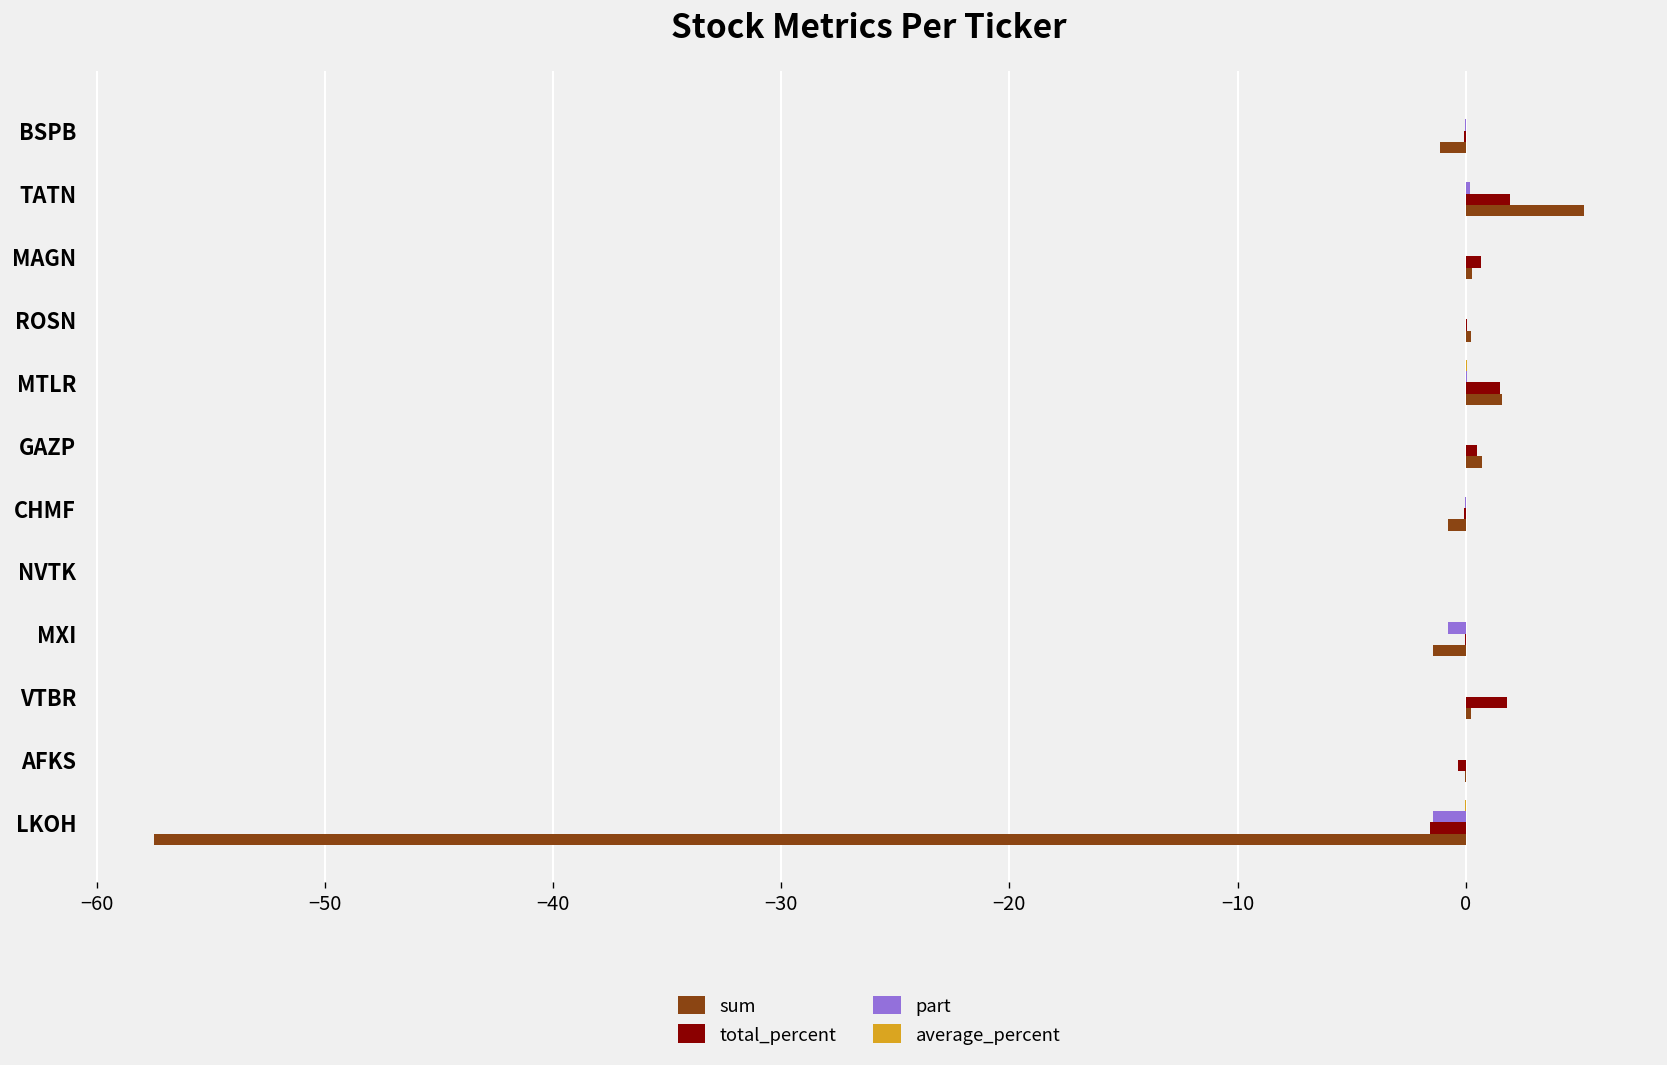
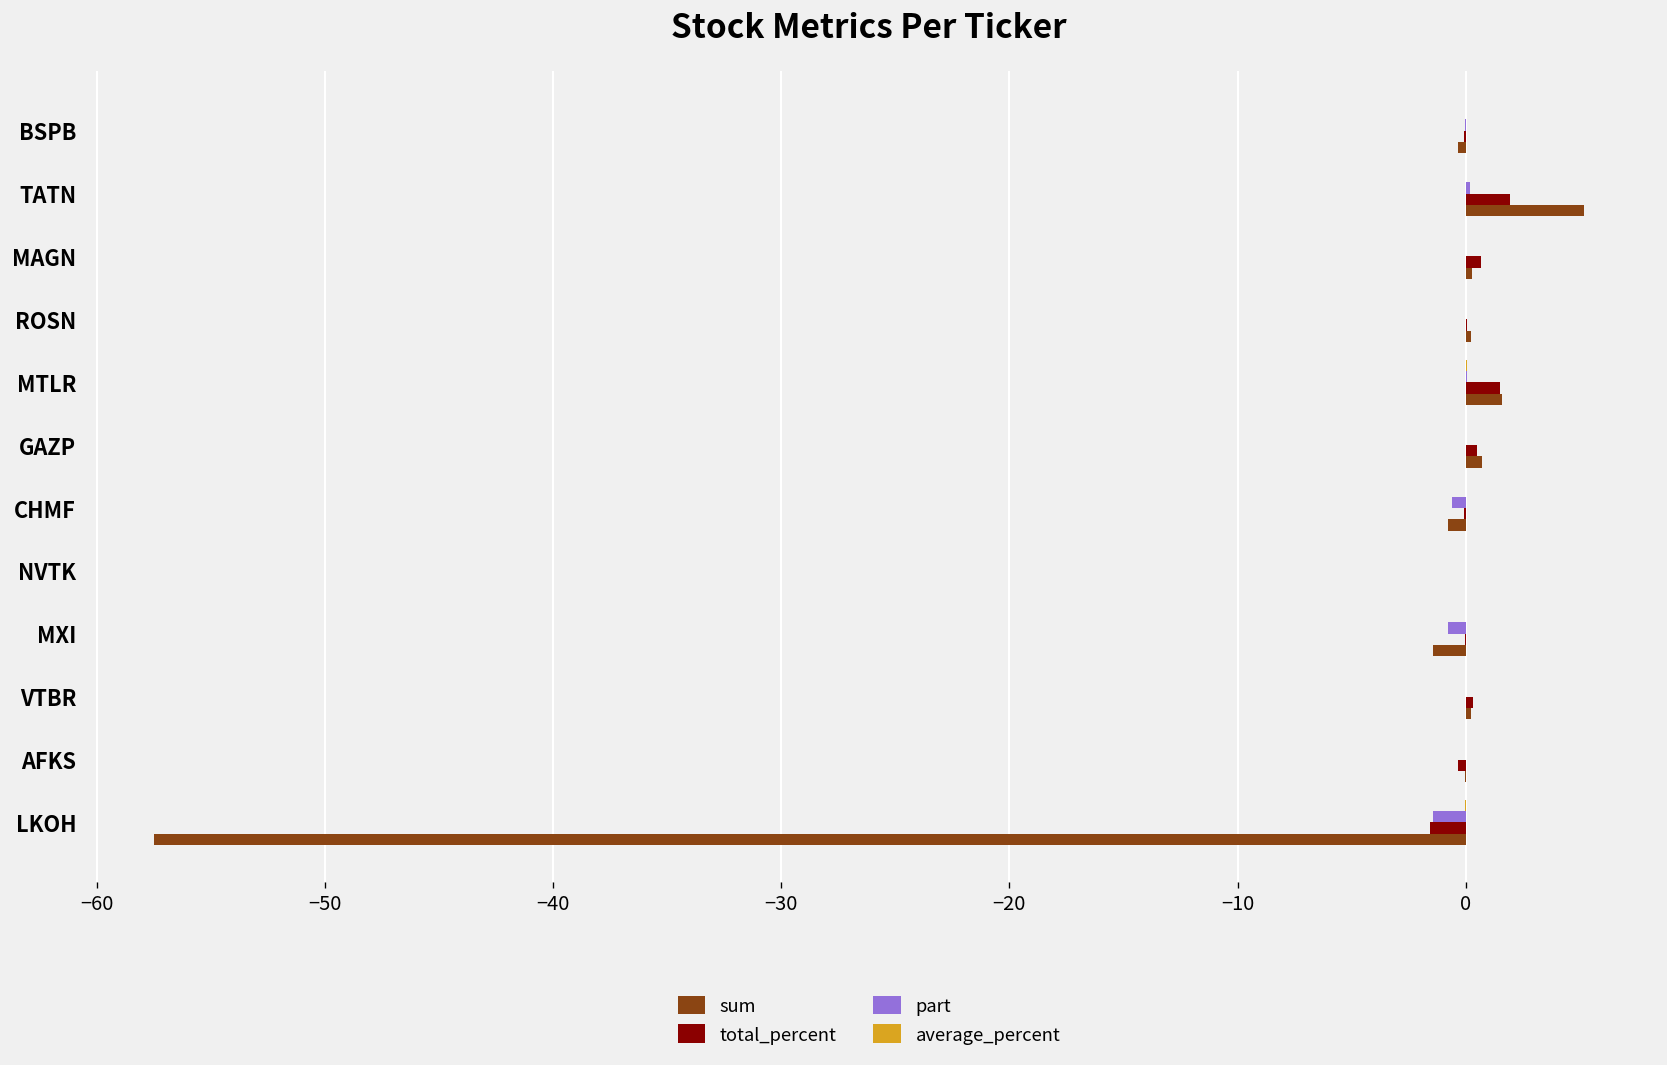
  {
    "sum": {
-     "BSPB": -1.1,
+     "BSPB": -0.3,
      "TATN": 5.2,
      "MAGN": 0.3,
      "ROSN": 0.3,
      "MTLR": 1.6,
      "GAZP": 0.7,
      "CHMF": -0.8,
      "NVTK": 0.0,
      "MXI": -1.5,
      "VTBR": 0.2,
      "LKOH": -57.5
    },
    "total_percent": {
      "TATN": 2.0,
      "MAGN": 0.7,
      "MTLR": 1.5,
      "GAZP": 0.5,
-     "VTBR": 1.8,
+     "VTBR": 0.3,
      "AFKS": -0.3,
      "LKOH": -1.6
    },
    "part": {
      "TATN": 0.2,
-     "CHMF": 0.0,
+     "CHMF": -0.6,
      "NVTK": 0.0,
      "MXI": -0.8,
      "LKOH": -1.4
    },
    "average_percent": {
      "BSPB": 0.0,
      "ROSN": 0.0,
      "CHMF": 0.0,
      "NVTK": 0.0,
      "MXI": 0.0
    }
  }
